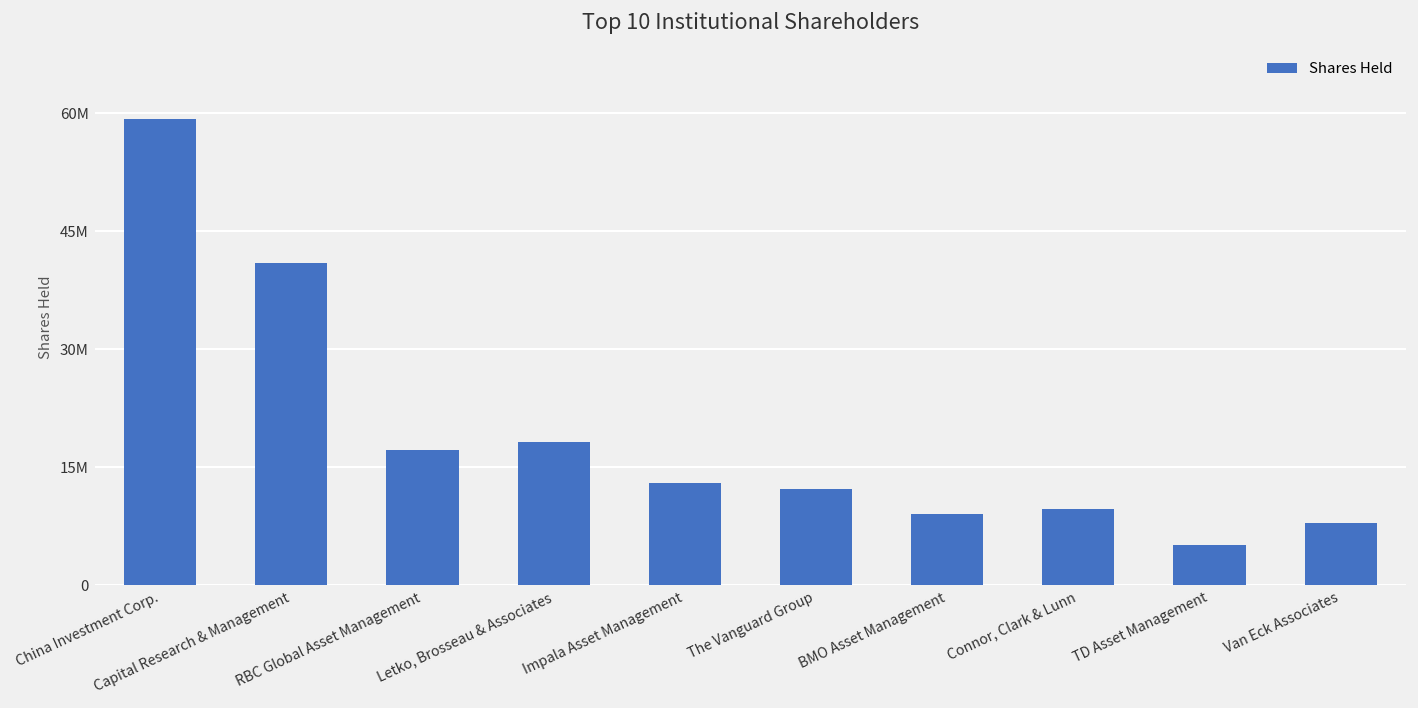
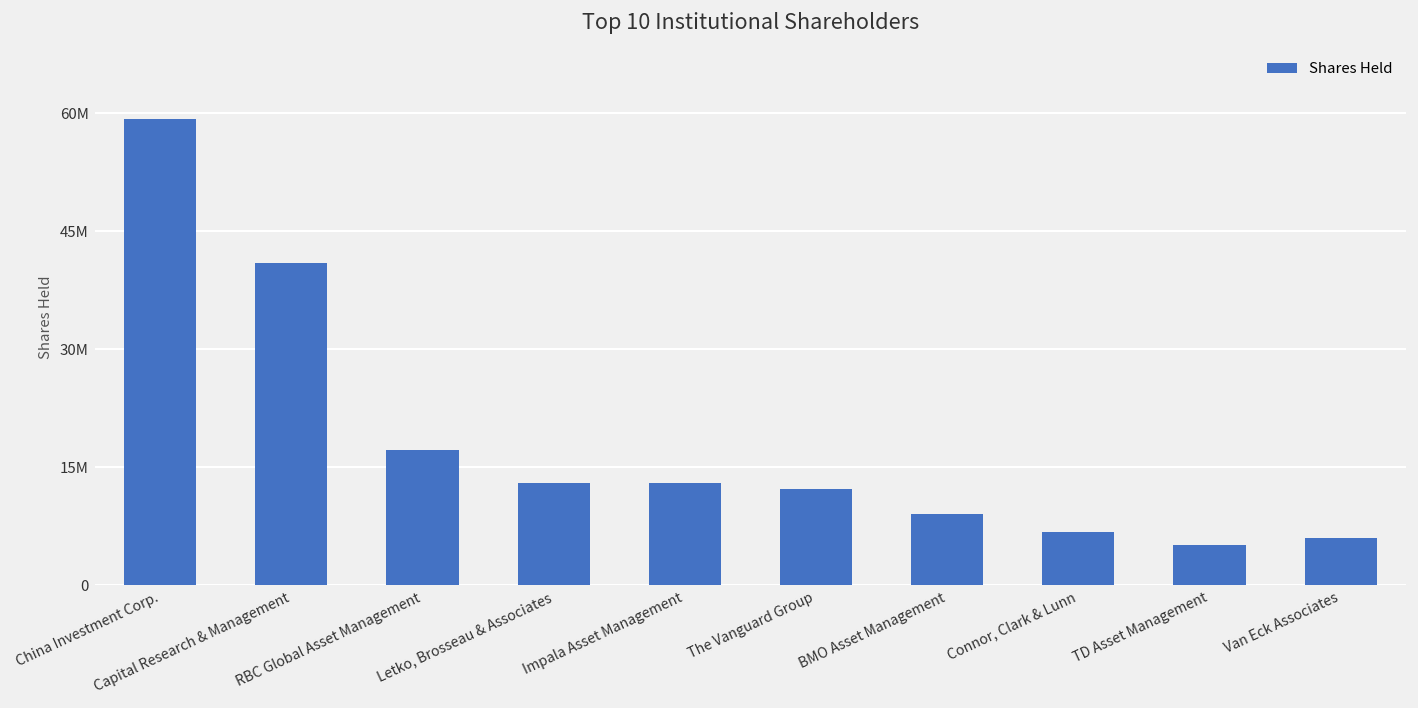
  {
    "China Investment Corp.": 59000000,
    "Capital Research & Management": 41000000,
    "RBC Global Asset Management": 17000000,
-   "Letko, Brosseau & Associates": 18000000,
+   "Letko, Brosseau & Associates": 13000000,
    "Impala Asset Management": 13000000,
    "The Vanguard Group": 12000000,
    "BMO Asset Management": 9000000,
-   "Connor, Clark & Lunn": 10000000,
+   "Connor, Clark & Lunn": 7000000,
    "TD Asset Management": 5000000,
-   "Van Eck Associates": 8000000
+   "Van Eck Associates": 6000000
  }
